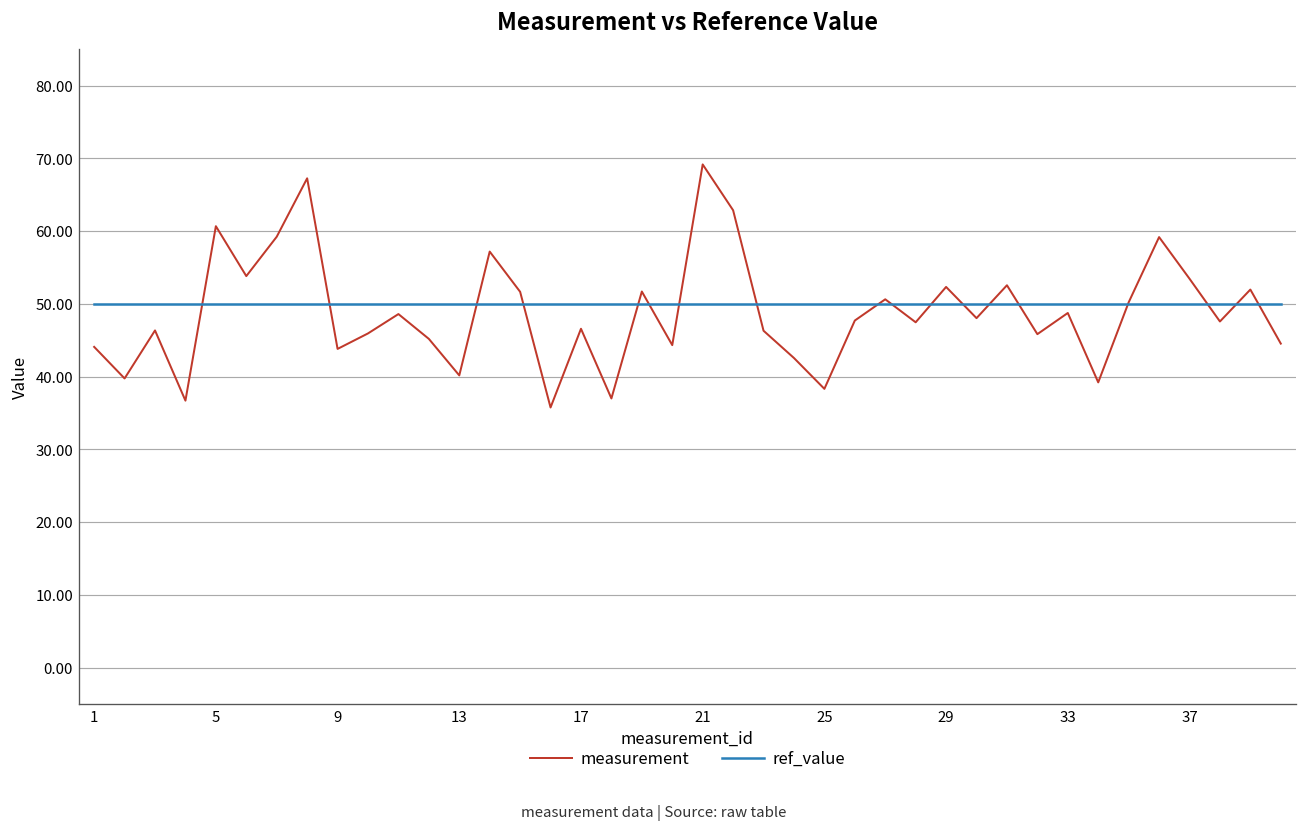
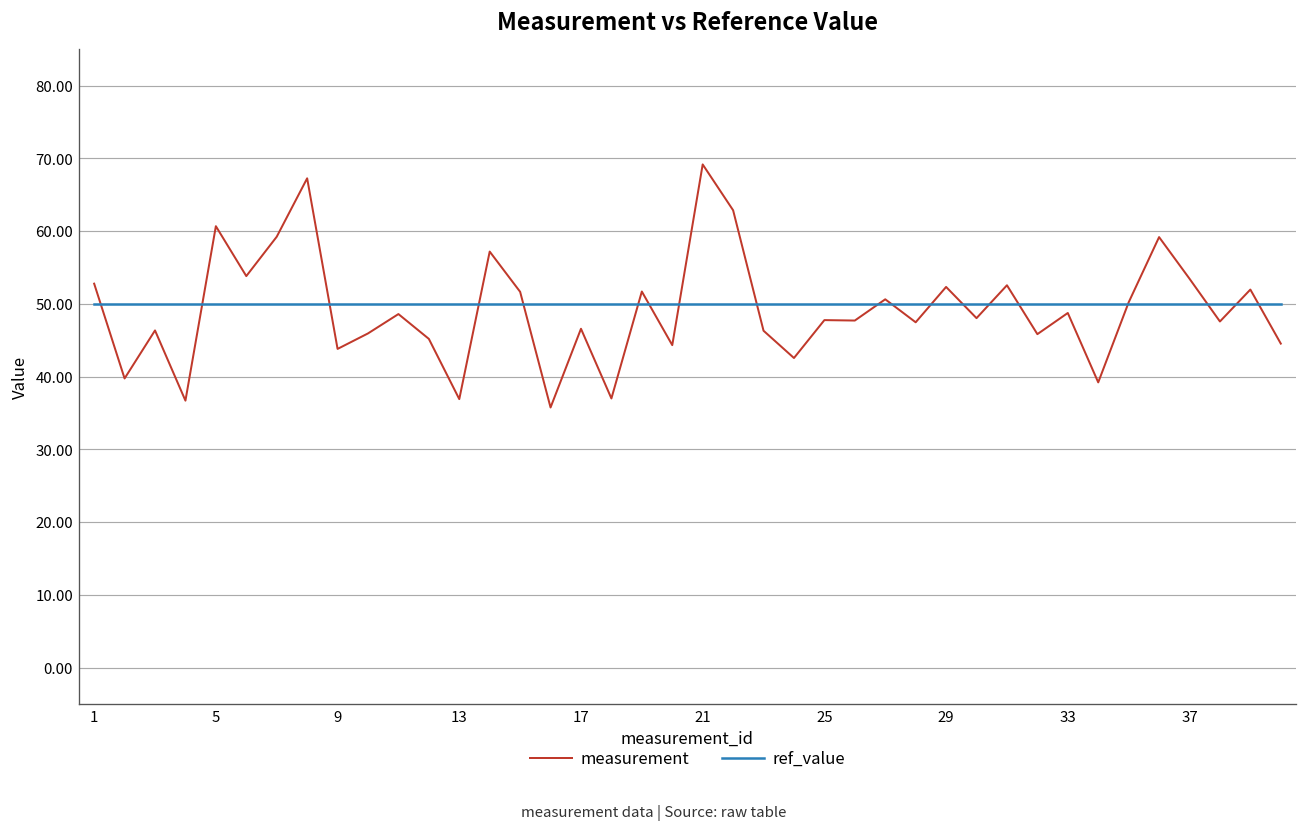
  {
    "measurement": {
-     "1": 44,
+     "1": 53,
      "5": 61,
      "9": 44,
-     "13": 40,
+     "13": 37,
      "17": 47,
      "21": 69,
-     "25": 38,
+     "25": 48,
      "29": 52,
      "33": 49,
      "37": 53
    },
    "ref_value": {
      "1": 50,
      "5": 50,
      "9": 50,
      "13": 50,
      "17": 50,
      "21": 50,
      "25": 50,
      "29": 50,
      "33": 50,
      "37": 50
    }
  }
